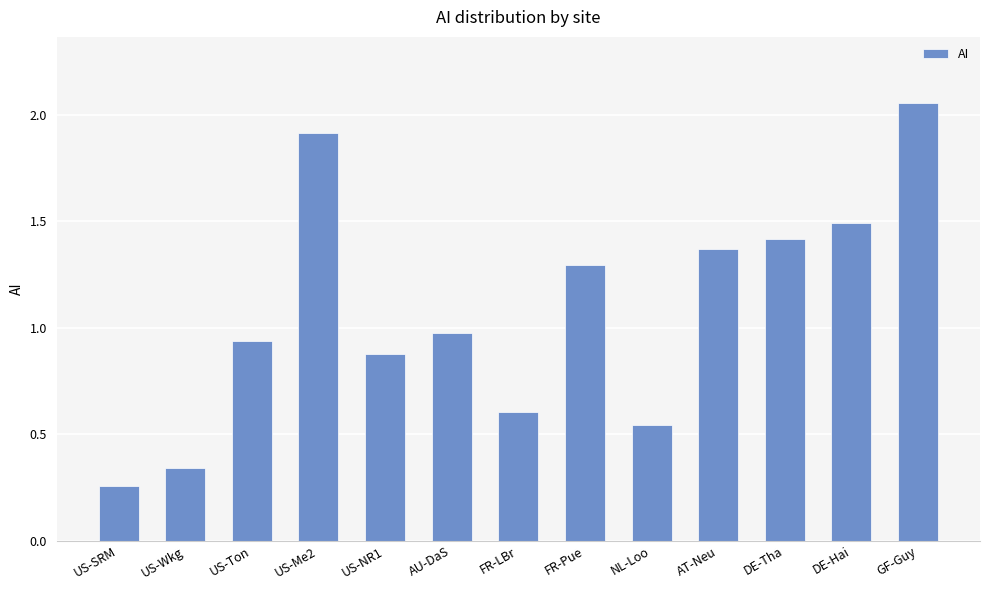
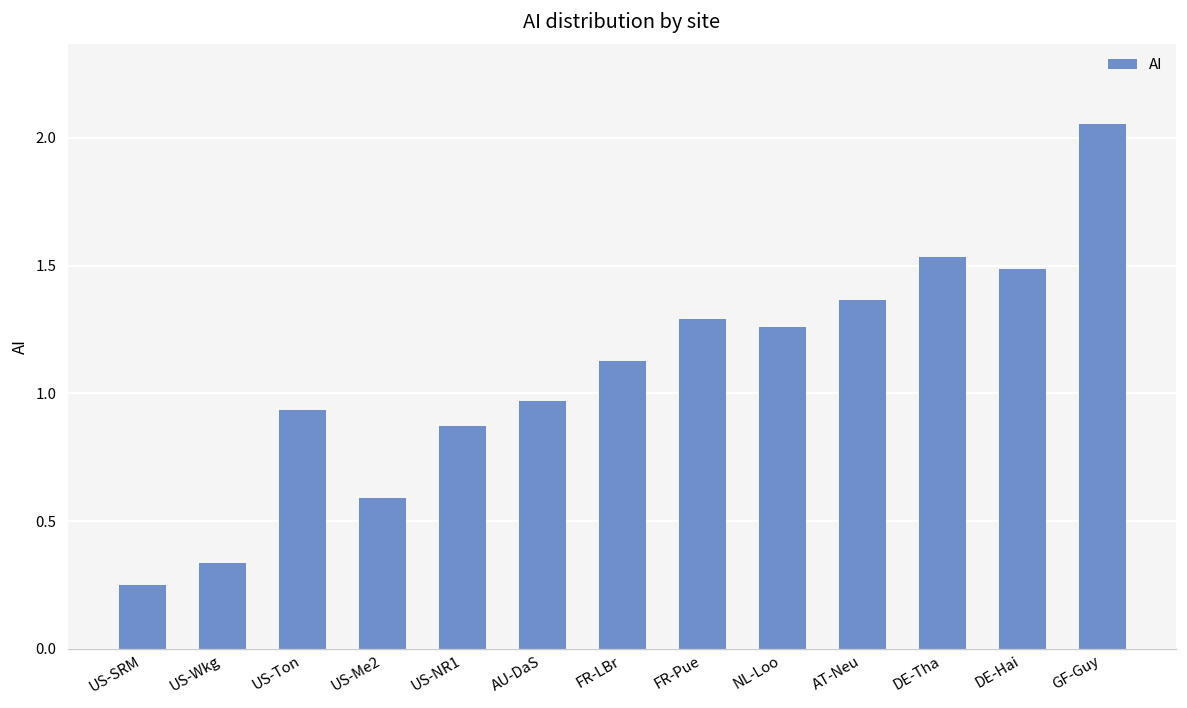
  {
    "US-SRM": 0.26,
    "US-Wkg": 0.34,
    "US-Ton": 0.94,
-   "US-Me2": 1.92,
+   "US-Me2": 0.59,
    "US-NR1": 0.88,
    "AU-DaS": 0.97,
-   "FR-LBr": 0.60,
+   "FR-LBr": 1.13,
    "FR-Pue": 1.29,
-   "NL-Loo": 0.54,
+   "NL-Loo": 1.26,
    "AT-Neu": 1.37,
-   "DE-Tha": 1.42,
+   "DE-Tha": 1.54,
    "DE-Hai": 1.49,
    "GF-Guy": 2.06
  }
